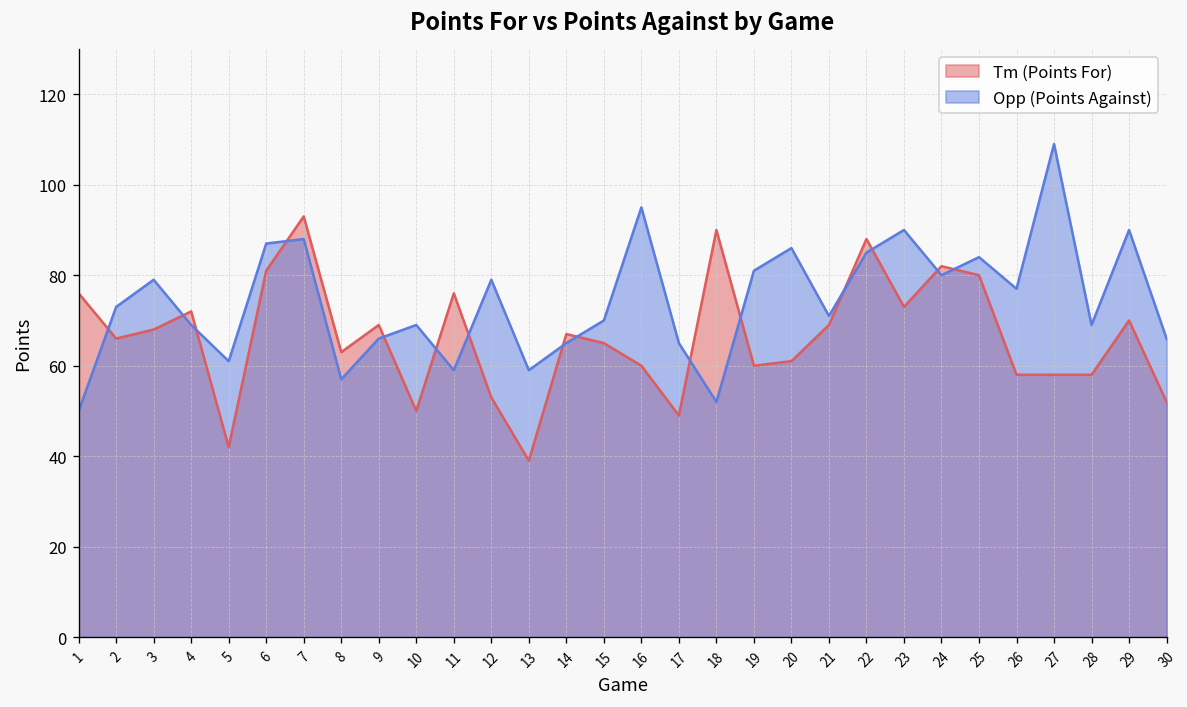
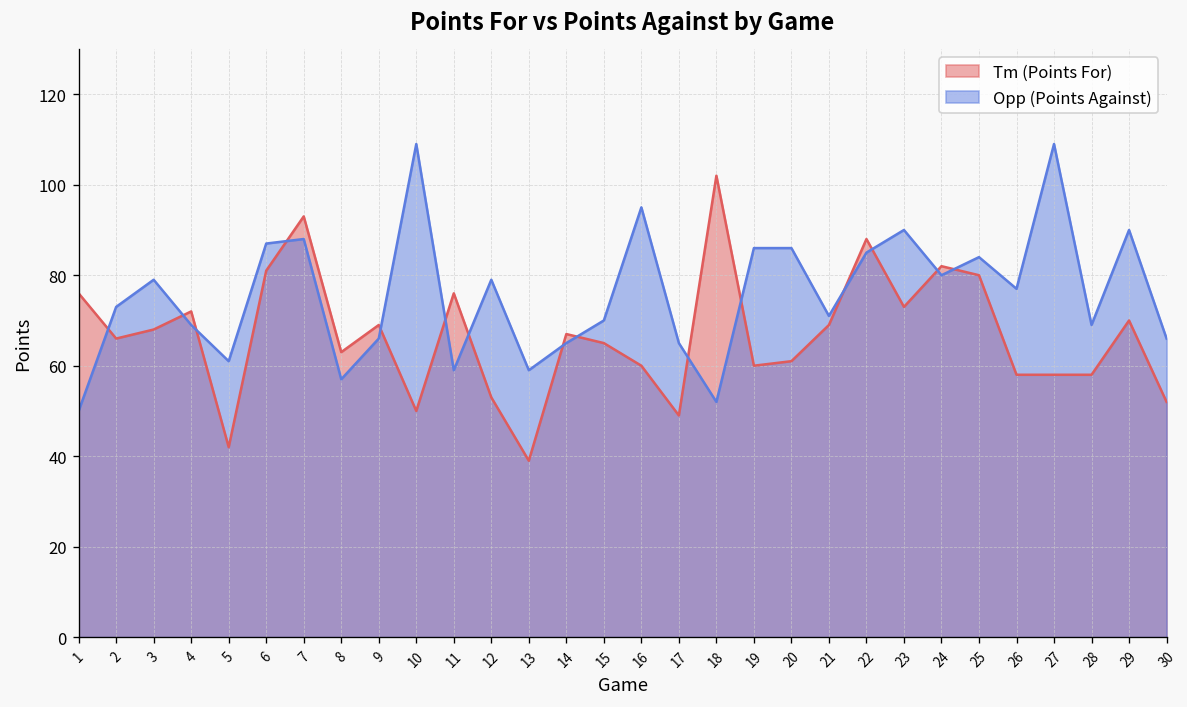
  {
    "Tm (Points For)": {
      "1": 76,
      "2": 66,
      "3": 68,
      "4": 72,
      "5": 42,
      "6": 81,
      "7": 93,
      "8": 63,
      "9": 69,
      "10": 50,
      "11": 76,
      "12": 53,
      "13": 39,
      "14": 67,
      "15": 65,
      "16": 60,
      "17": 49,
-     "18": 90,
+     "18": 102,
      "19": 60,
      "20": 61,
      "21": 69,
      "22": 88,
      "23": 73,
      "24": 82,
      "25": 80,
      "26": 58,
      "27": 58,
      "28": 58,
      "29": 70,
      "30": 52
    },
    "Opp (Points Against)": {
      "1": 50,
      "2": 73,
      "3": 79,
      "4": 69,
      "5": 61,
      "6": 87,
      "7": 88,
      "8": 57,
      "9": 66,
-     "10": 69,
+     "10": 109,
      "11": 59,
      "12": 79,
      "13": 59,
      "14": 65,
      "15": 70,
      "16": 95,
      "17": 65,
      "18": 52,
-     "19": 81,
+     "19": 86,
      "20": 86,
      "21": 71,
      "22": 85,
      "23": 90,
      "24": 80,
      "25": 84,
      "26": 77,
      "27": 109,
      "28": 69,
      "29": 90,
      "30": 66
    }
  }
